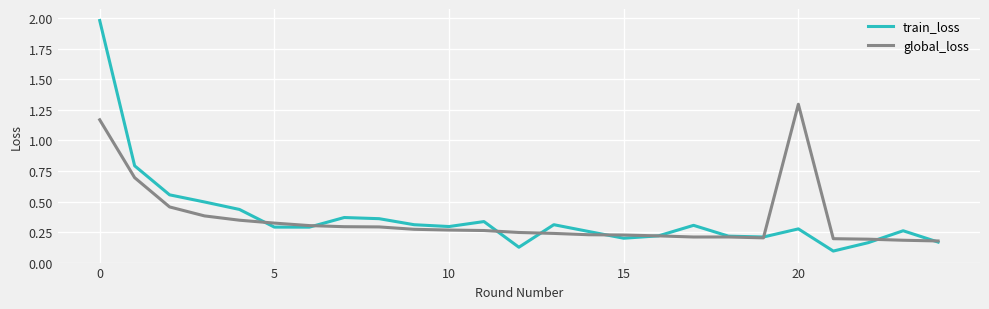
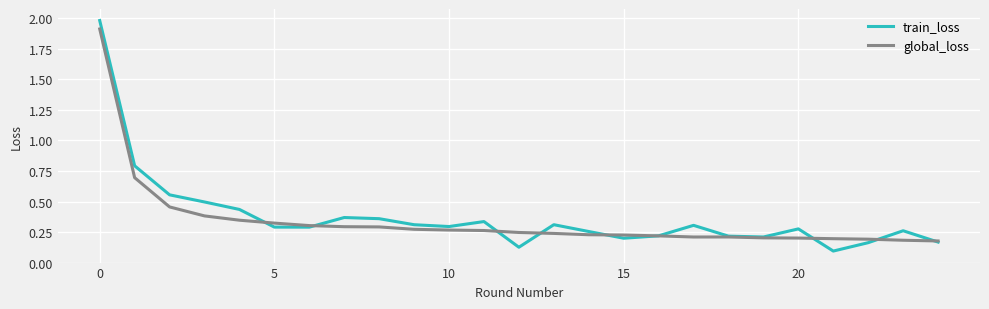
  {
    "train_loss": {
      "0": 1.98,
      "5": 0.29,
      "10": 0.30,
      "15": 0.20,
      "20": 0.28
    },
    "global_loss": {
-     "0": 1.17,
+     "0": 1.91,
      "5": 0.32,
      "10": 0.27,
      "15": 0.23,
-     "20": 1.30
+     "20": 0.20
    }
  }
